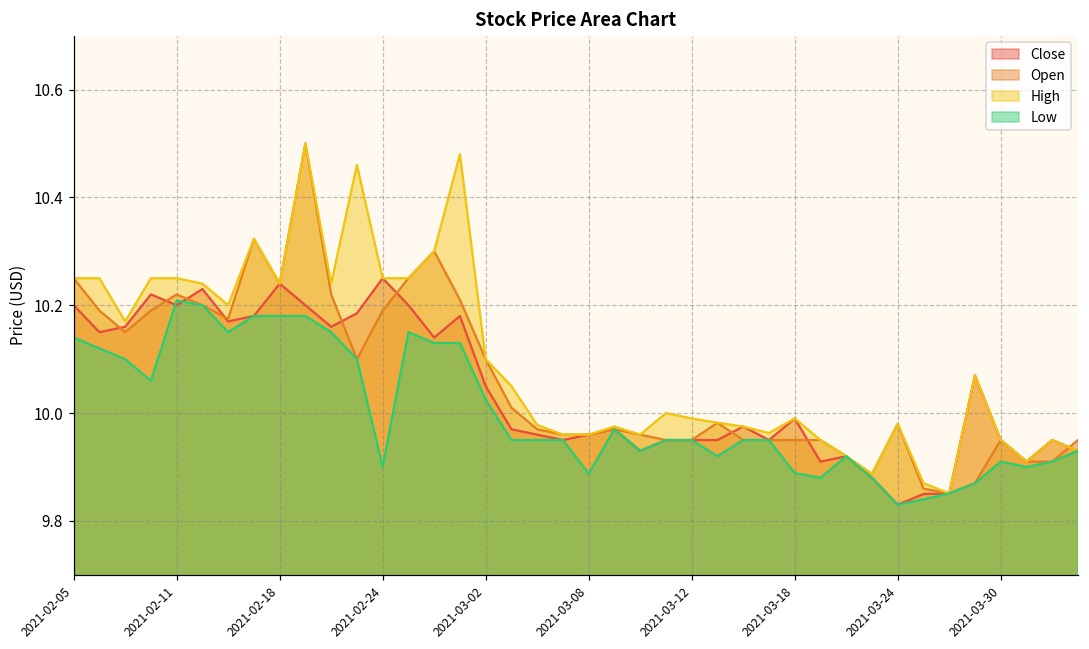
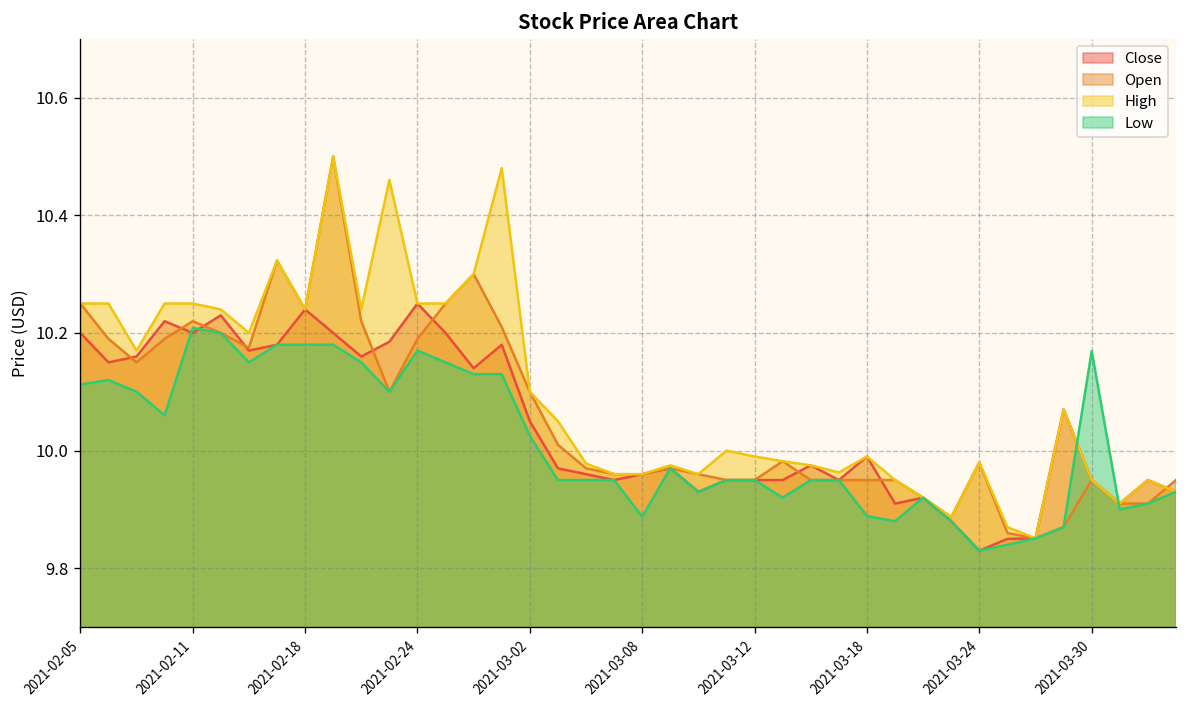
  {
    "Low": {
-     "2021-02-05": 10.14,
+     "2021-02-05": 10.11,
      "2021-02-11": 10.21,
      "2021-02-18": 10.18,
-     "2021-02-24": 9.90,
+     "2021-02-24": 10.17,
      "2021-03-02": 10.02,
      "2021-03-08": 9.89,
      "2021-03-18": 9.89,
-     "2021-03-30": 9.91
+     "2021-03-30": 10.17
    }
  }
